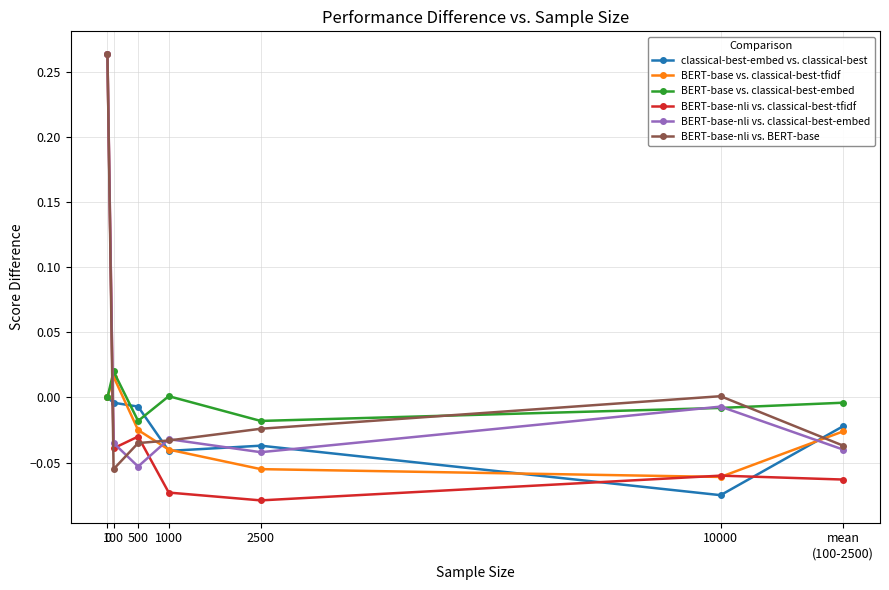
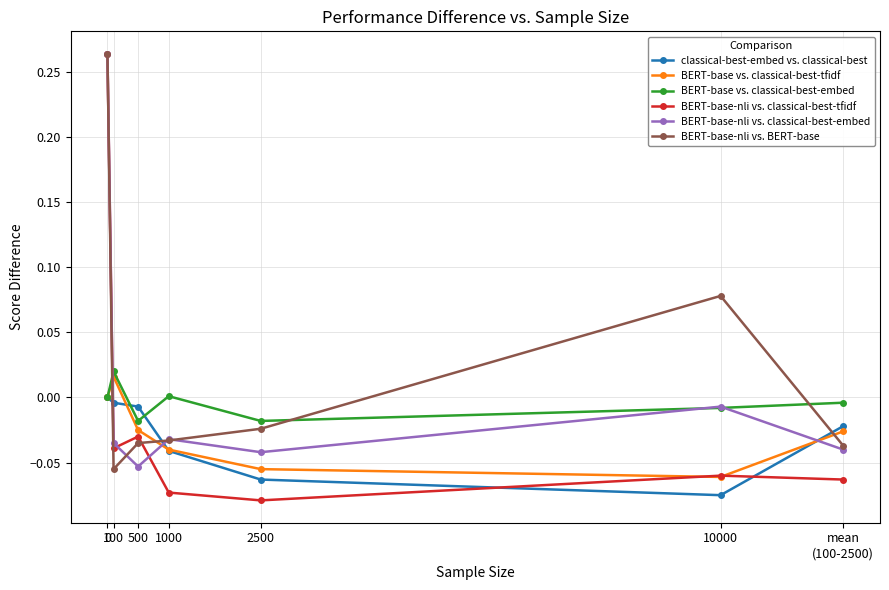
  {
    "classical-best-embed vs. classical-best": {
      "500": -0.007,
-     "2500": -0.037,
+     "2500": -0.063,
      "10000": -0.075,
      "mean (100-2500)": -0.022
    },
    "BERT-base vs. classical-best-tfidf": {
      "500": -0.025,
      "2500": -0.055,
      "mean (100-2500)": -0.026
    },
    "BERT-base vs. classical-best-embed": {
      "500": -0.018,
      "1000": 0.001,
      "2500": -0.018,
      "mean (100-2500)": -0.004
    },
    "BERT-base-nli vs. classical-best-tfidf": {
      "500": -0.030,
      "1000": -0.073,
      "2500": -0.079,
      "mean (100-2500)": -0.063
    },
    "BERT-base-nli vs. classical-best-embed": {
      "500": -0.053,
      "2500": -0.042,
      "mean (100-2500)": -0.040
    },
    "BERT-base-nli vs. BERT-base": {
      "500": -0.035,
      "2500": -0.024,
-     "10000": 0.001,
+     "10000": 0.078,
      "mean (100-2500)": -0.037
    }
  }
